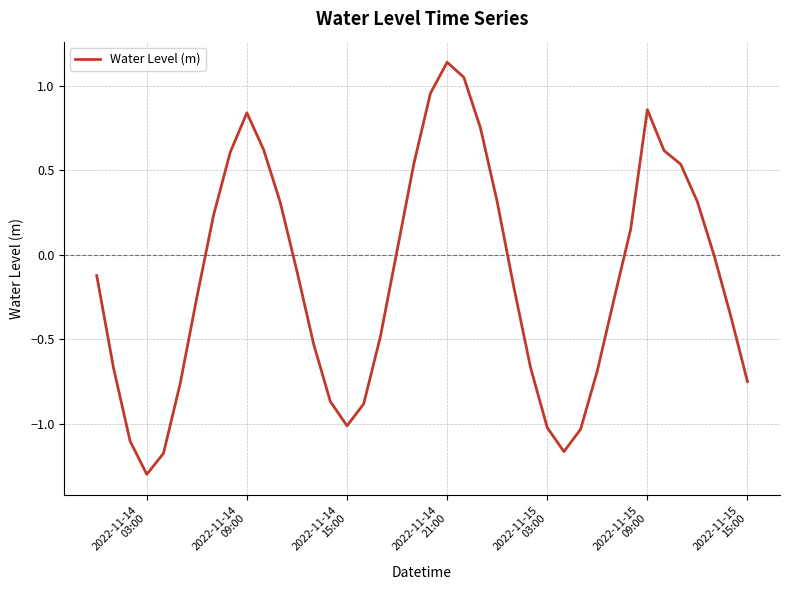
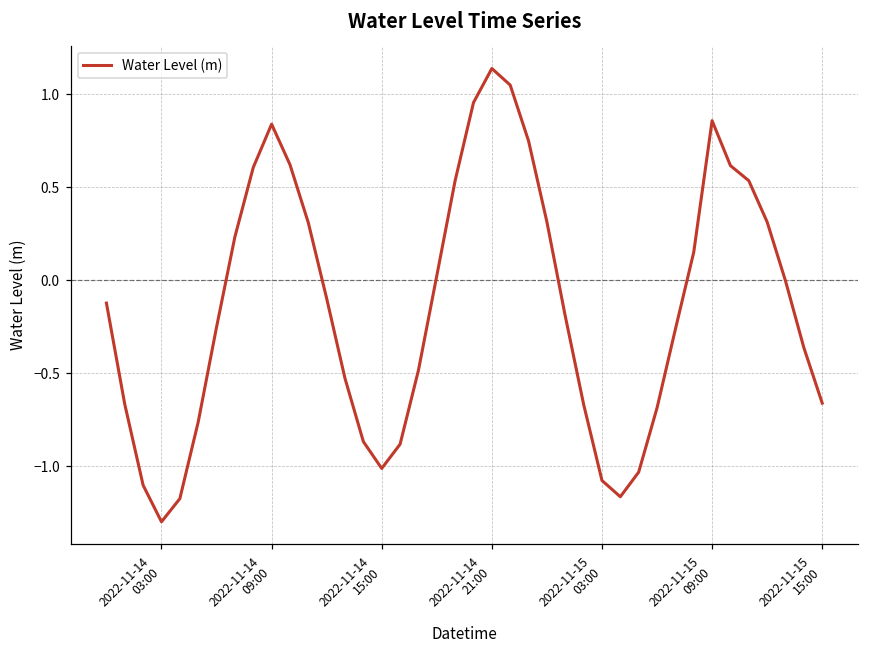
  {
    "2022-11-14 03:00": -1.30,
    "2022-11-14 09:00": 0.84,
    "2022-11-14 15:00": -1.01,
    "2022-11-14 21:00": 1.14,
-   "2022-11-15 03:00": -1.02,
+   "2022-11-15 03:00": -1.08,
    "2022-11-15 09:00": 0.86,
-   "2022-11-15 15:00": -0.75
+   "2022-11-15 15:00": -0.66
  }
